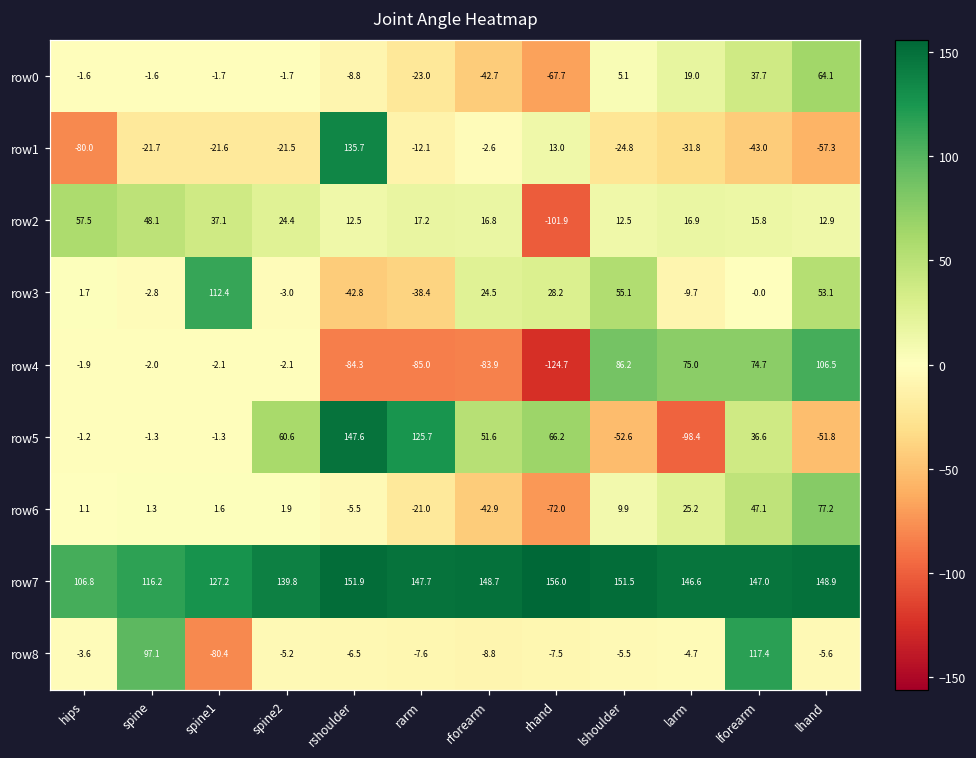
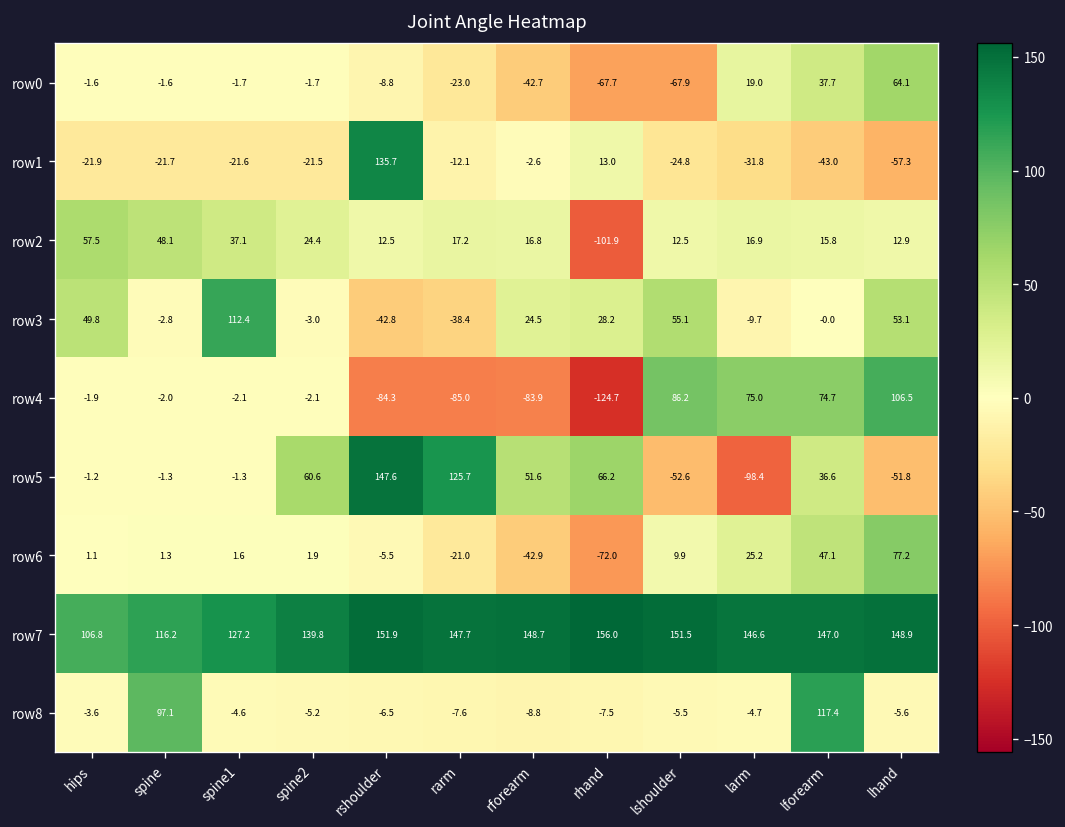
  {
    "row0": {
      "hips": -1.6,
      "spine": -1.6,
      "spine1": -1.7,
      "spine2": -1.7,
      "rshoulder": -8.8,
      "rarm": -23.0,
      "rforearm": -42.7,
      "rhand": -67.7,
-     "lshoulder": 5.1,
+     "lshoulder": -67.9,
      "larm": 19.0,
      "lforearm": 37.7,
      "lhand": 64.1
    },
    "row1": {
-     "hips": -80.0,
+     "hips": -21.9,
      "spine": -21.7,
      "spine1": -21.6,
      "spine2": -21.5,
      "rshoulder": 135.7,
      "rarm": -12.1,
      "rforearm": -2.6,
      "rhand": 13.0,
      "lshoulder": -24.8,
      "larm": -31.8,
      "lforearm": -43.0,
      "lhand": -57.3
    },
    "row2": {
      "hips": 57.5,
      "spine": 48.1,
      "spine1": 37.1,
      "spine2": 24.4,
      "rshoulder": 12.5,
      "rarm": 17.2,
      "rforearm": 16.8,
      "rhand": -101.9,
      "lshoulder": 12.5,
      "larm": 16.9,
      "lforearm": 15.8,
      "lhand": 12.9
    },
    "row3": {
-     "hips": 1.7,
+     "hips": 49.8,
      "spine": -2.8,
      "spine1": 112.4,
      "spine2": -3.0,
      "rshoulder": -42.8,
      "rarm": -38.4,
      "rforearm": 24.5,
      "rhand": 28.2,
      "lshoulder": 55.1,
      "larm": -9.7,
      "lforearm": -0.0,
      "lhand": 53.1
    },
    "row4": {
      "hips": -1.9,
      "spine": -2.0,
      "spine1": -2.1,
      "spine2": -2.1,
      "rshoulder": -84.3,
      "rarm": -85.0,
      "rforearm": -83.9,
      "rhand": -124.7,
      "lshoulder": 86.2,
      "larm": 75.0,
      "lforearm": 74.7,
      "lhand": 106.5
    },
    "row5": {
      "hips": -1.2,
      "spine": -1.3,
      "spine1": -1.3,
      "spine2": 60.6,
      "rshoulder": 147.6,
      "rarm": 125.7,
      "rforearm": 51.6,
      "rhand": 66.2,
      "lshoulder": -52.6,
      "larm": -98.4,
      "lforearm": 36.6,
      "lhand": -51.8
    },
    "row6": {
      "hips": 1.1,
      "spine": 1.3,
      "spine1": 1.6,
      "spine2": 1.9,
      "rshoulder": -5.5,
      "rarm": -21.0,
      "rforearm": -42.9,
      "rhand": -72.0,
      "lshoulder": 9.9,
      "larm": 25.2,
      "lforearm": 47.1,
      "lhand": 77.2
    },
    "row7": {
      "hips": 106.8,
      "spine": 116.2,
      "spine1": 127.2,
      "spine2": 139.8,
      "rshoulder": 151.9,
      "rarm": 147.7,
      "rforearm": 148.7,
      "rhand": 156.0,
      "lshoulder": 151.5,
      "larm": 146.6,
      "lforearm": 147.0,
      "lhand": 148.9
    },
    "row8": {
      "hips": -3.6,
      "spine": 97.1,
-     "spine1": -80.4,
+     "spine1": -4.6,
      "spine2": -5.2,
      "rshoulder": -6.5,
      "rarm": -7.6,
      "rforearm": -8.8,
      "rhand": -7.5,
      "lshoulder": -5.5,
      "larm": -4.7,
      "lforearm": 117.4,
      "lhand": -5.6
    }
  }
